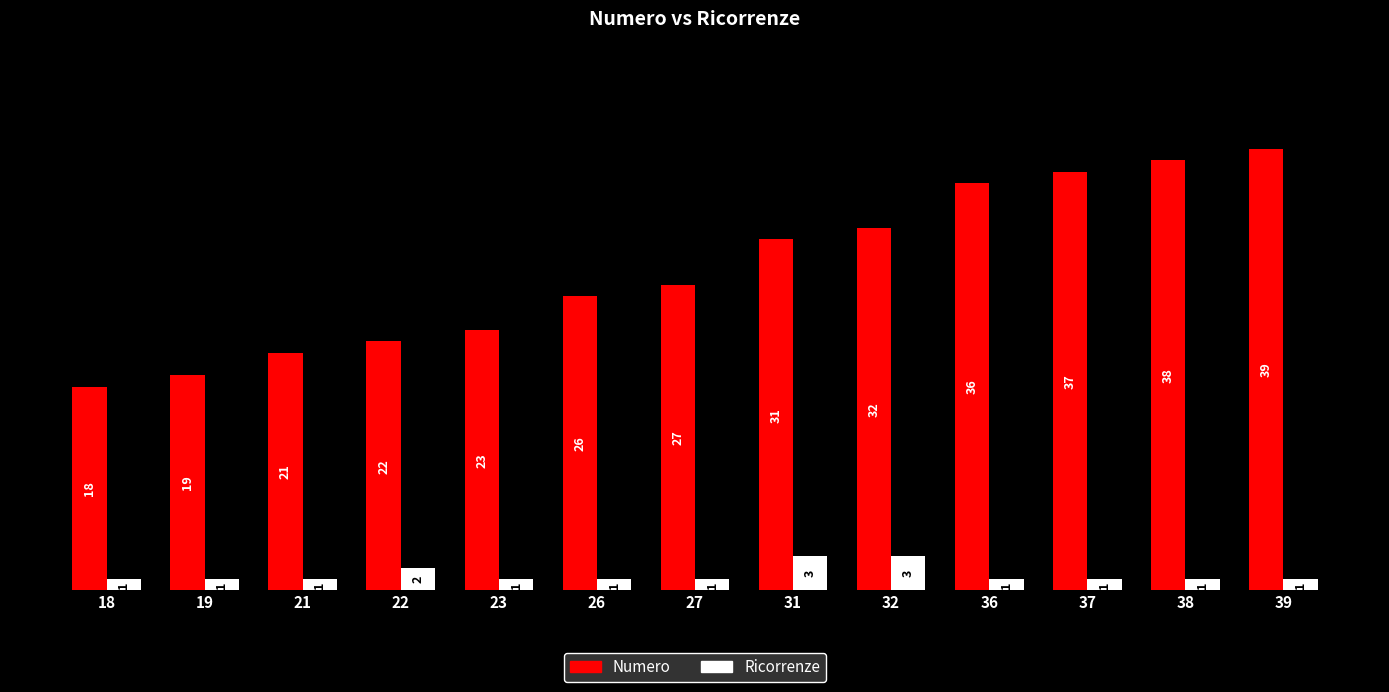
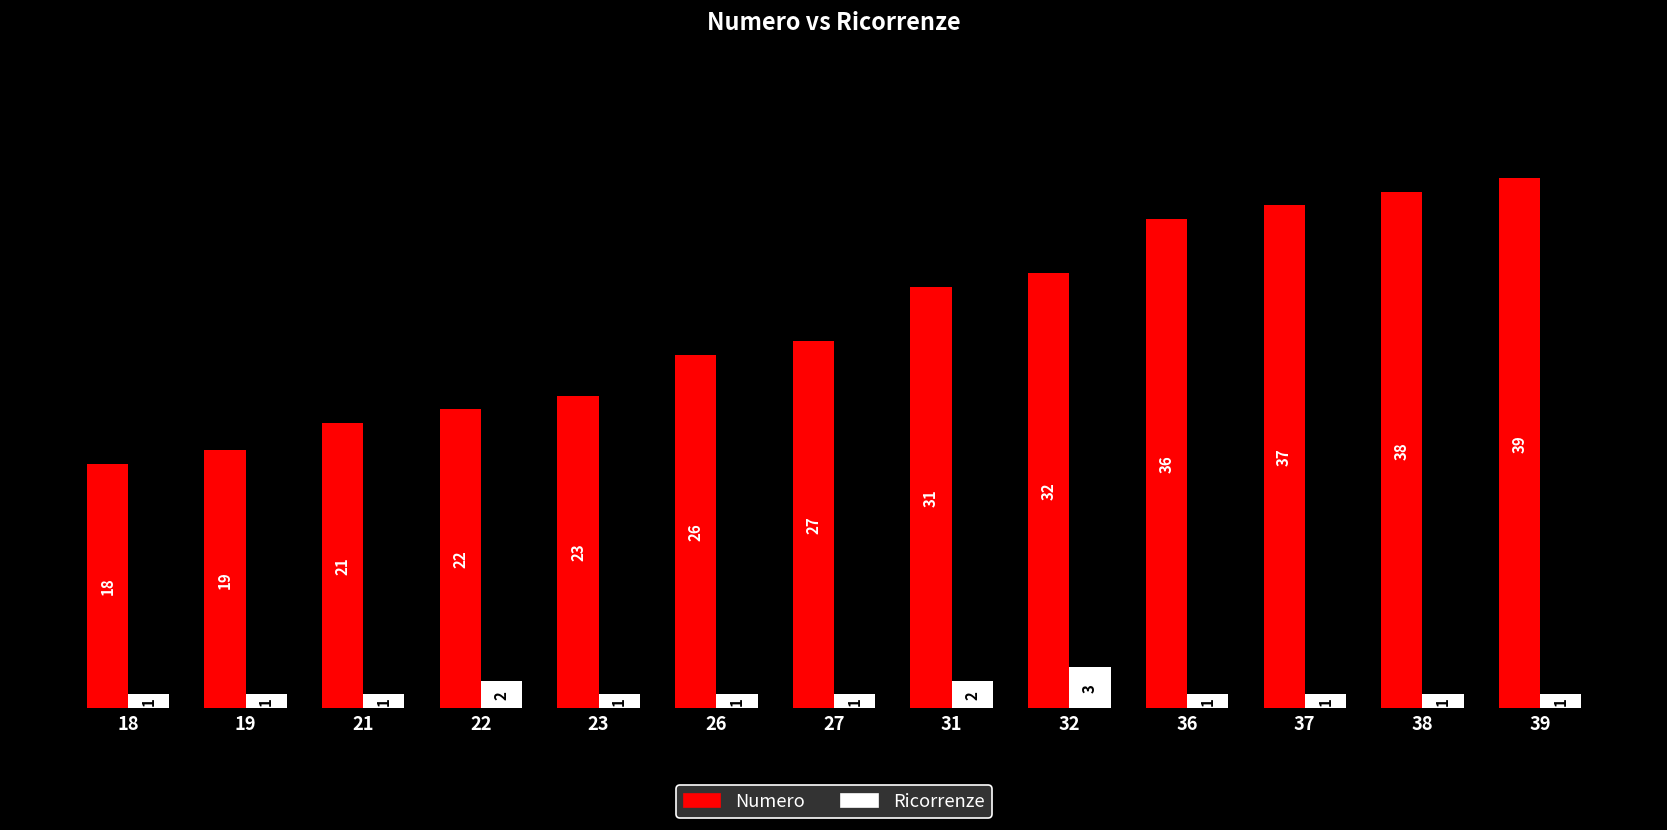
  {
    "Numero": {
      "18": 18,
      "19": 19,
      "21": 21,
      "22": 22,
      "23": 23,
      "26": 26,
      "27": 27,
      "31": 31,
      "32": 32,
      "36": 36,
      "37": 37,
      "38": 38,
      "39": 39
    },
    "Ricorrenze": {
      "18": 1,
      "19": 1,
      "21": 1,
      "22": 2,
      "23": 1,
      "26": 1,
      "27": 1,
-     "31": 3,
+     "31": 2,
      "32": 3,
      "36": 1,
      "37": 1,
      "38": 1,
      "39": 1
    }
  }
